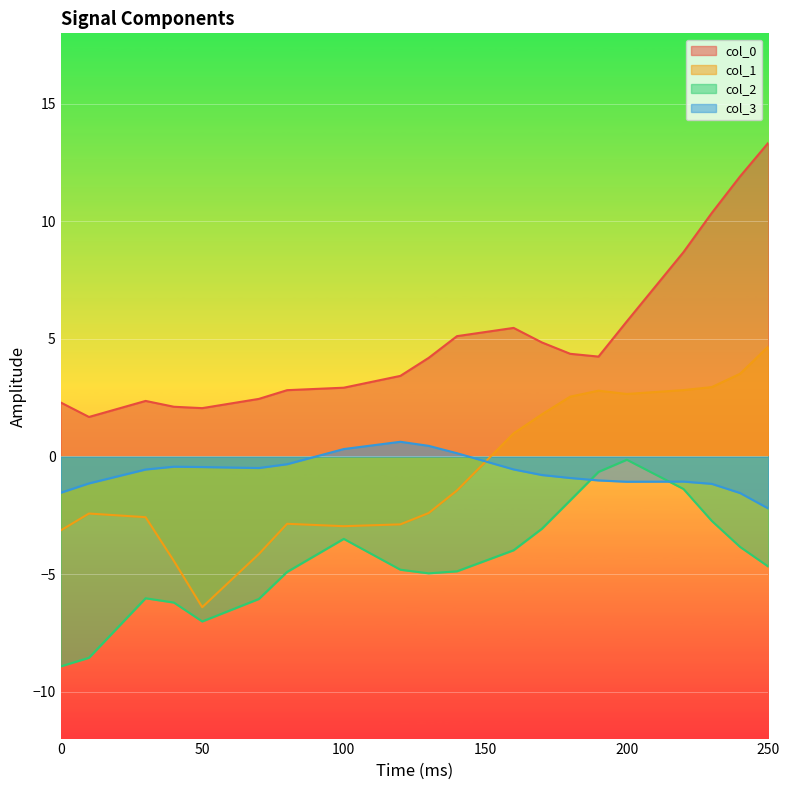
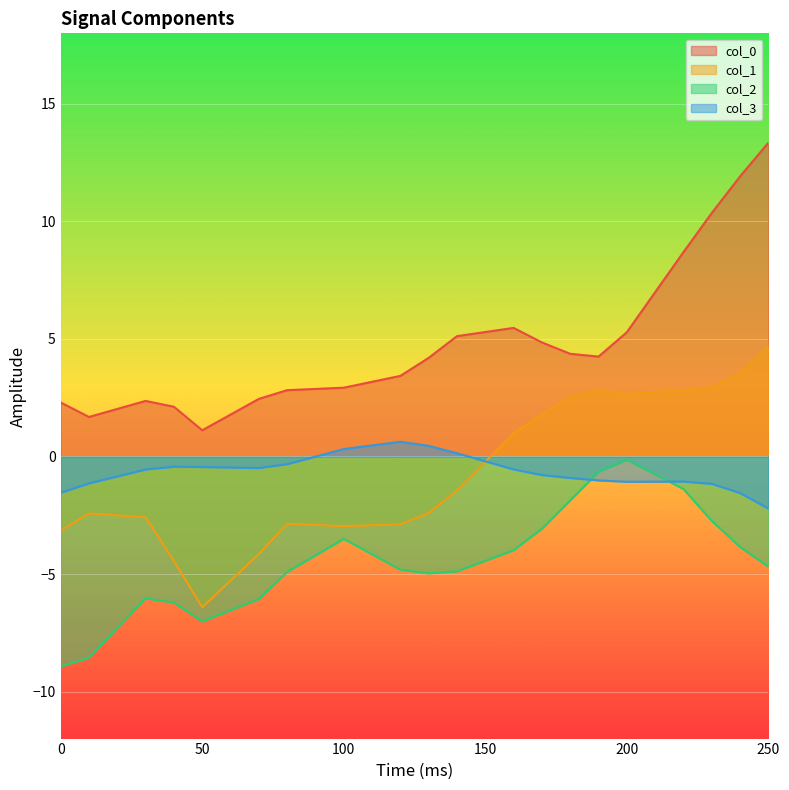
  {
    "col_0": {
      "0": 2.3,
-     "50": 2.1,
+     "50": 1.1,
      "100": 2.9,
-     "200": 5.7,
+     "200": 5.3,
      "250": 13.3
    }
  }
